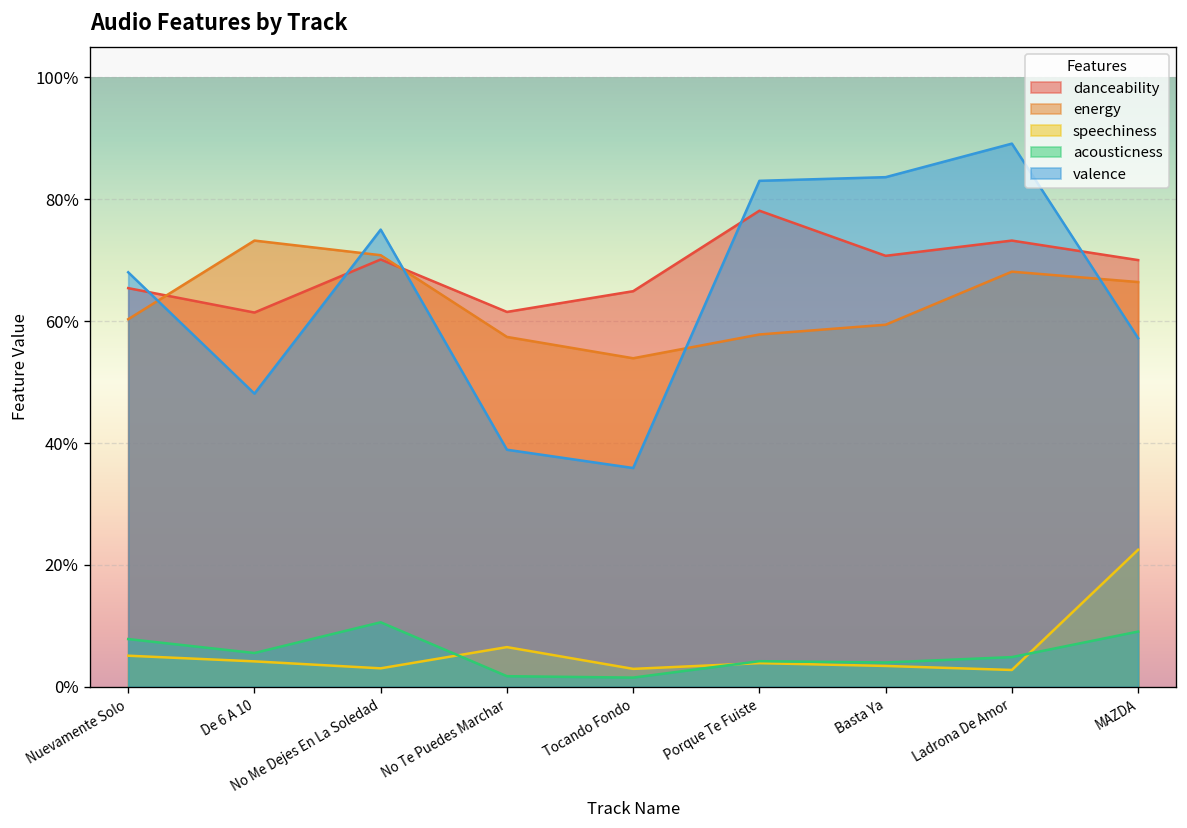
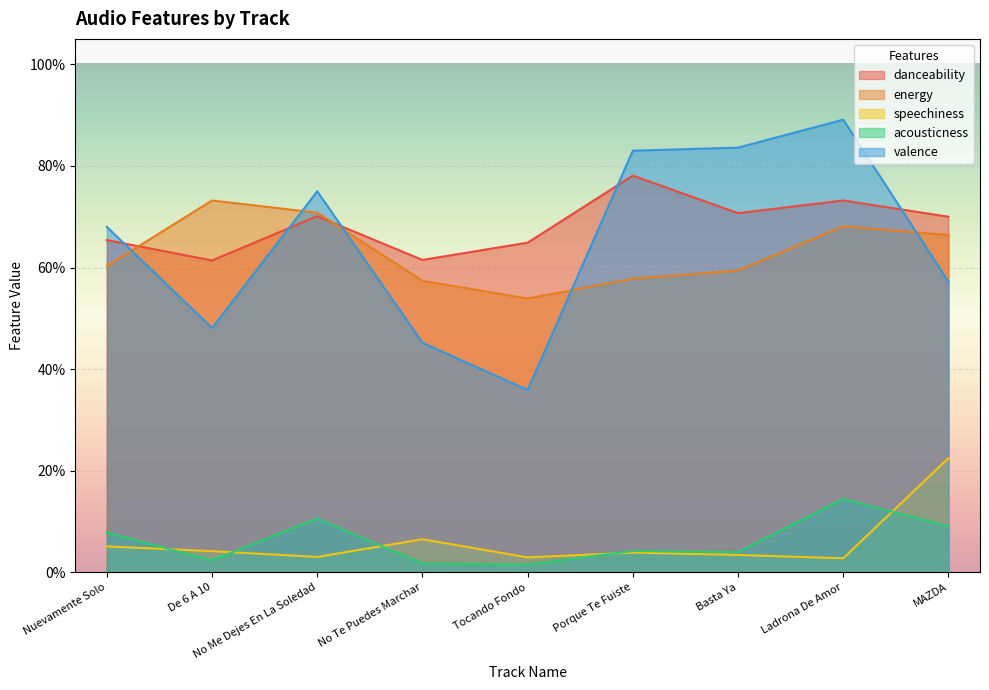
  {
    "acousticness": {
      "Nuevamente Solo": "8%",
-     "De 6 A 10": "6%",
+     "De 6 A 10": "2%",
      "No Me Dejes En La Soledad": "11%",
      "No Te Puedes Marchar": "2%",
      "Tocando Fondo": "2%",
      "Basta Ya": "4%",
-     "Ladrona De Amor": "5%",
+     "Ladrona De Amor": "14%",
      "MAZDA": "9%"
    },
    "valence": {
      "Nuevamente Solo": "68%",
      "De 6 A 10": "48%",
      "No Me Dejes En La Soledad": "75%",
-     "No Te Puedes Marchar": "39%",
+     "No Te Puedes Marchar": "45%",
      "Tocando Fondo": "36%",
      "Porque Te Fuiste": "83%",
      "Basta Ya": "84%",
      "Ladrona De Amor": "89%",
      "MAZDA": "57%"
    }
  }
